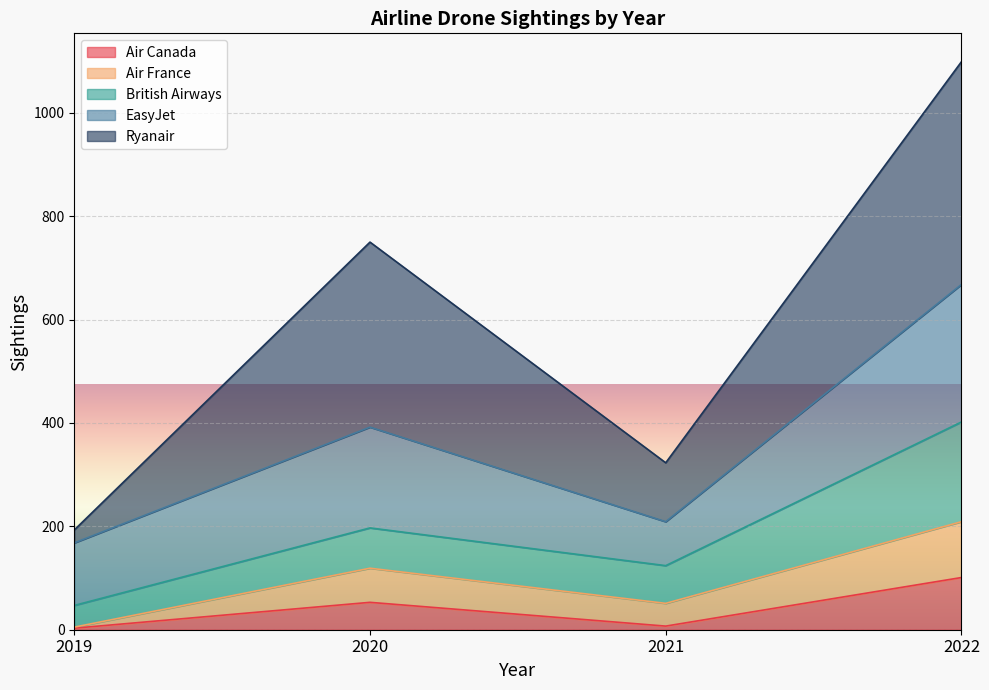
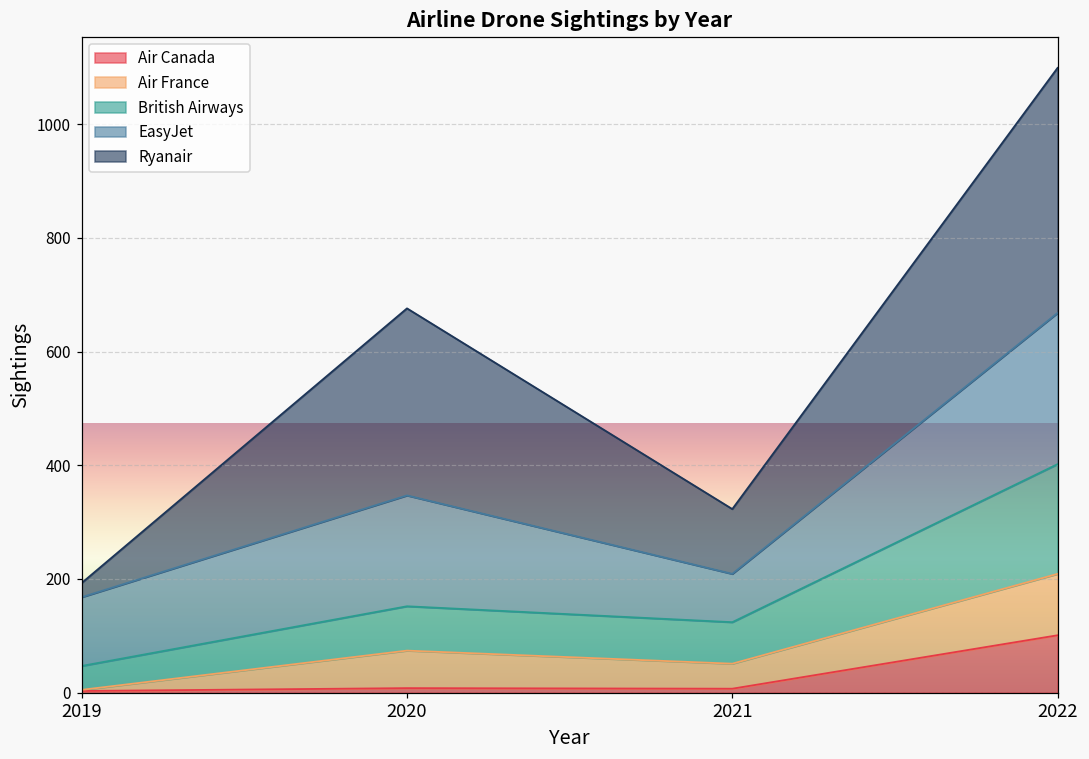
  {
    "Air Canada": {
-     "2020": 50,
+     "2020": 10,
      "2021": 10,
      "2022": 100
    },
    "Air France": {
      "2020": 70,
      "2021": 40,
      "2022": 110
    },
    "Ryanair": {
      "2019": 30,
-     "2020": 360,
+     "2020": 330,
      "2021": 110,
      "2022": 430
    }
  }
